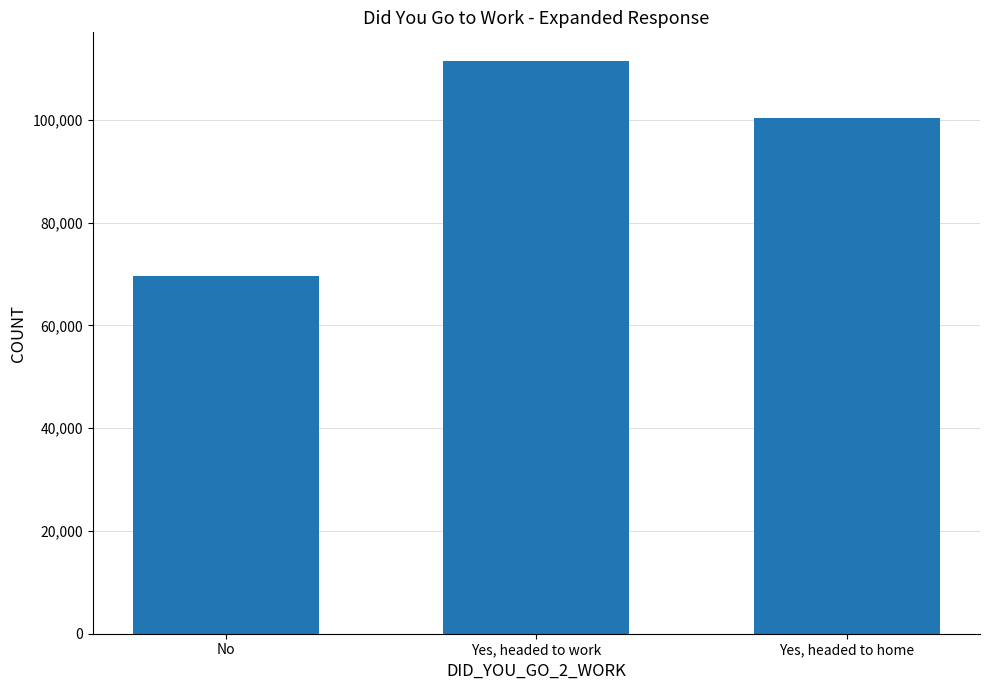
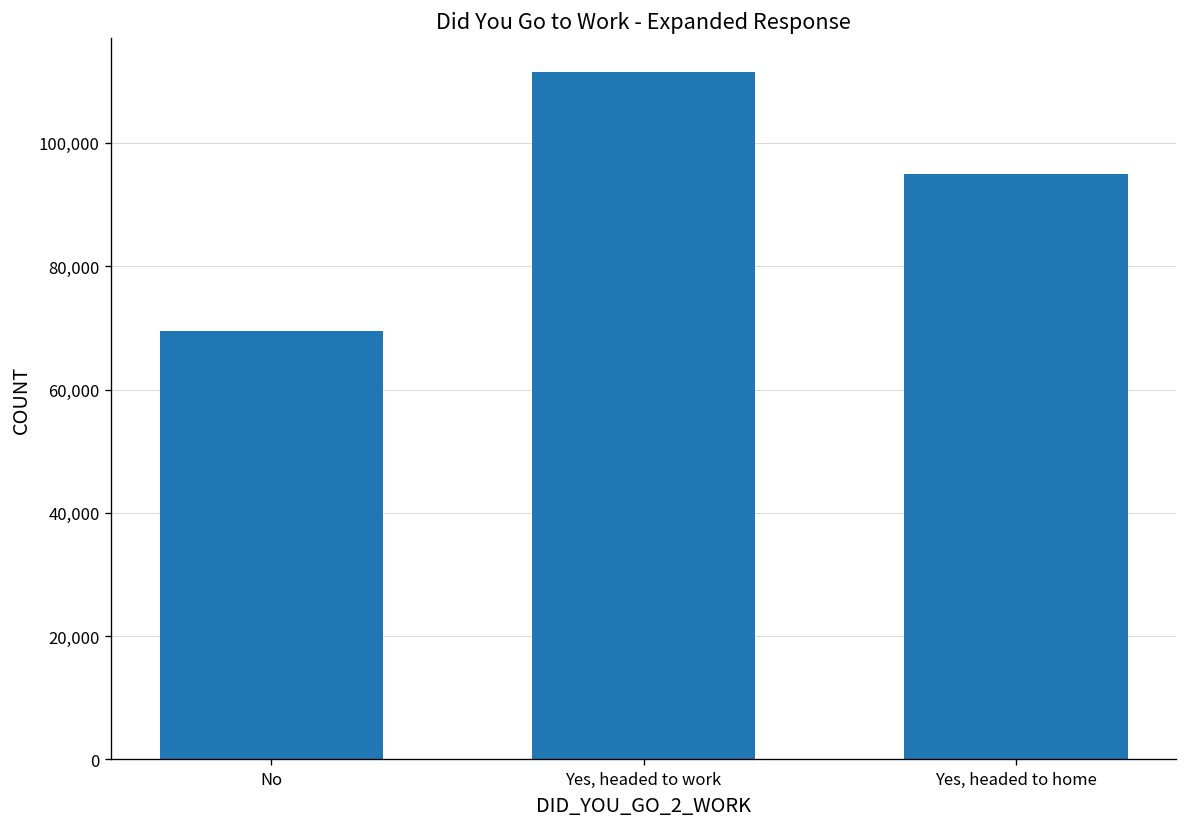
  {
    "No": "70,000",
    "Yes, headed to work": "111,000",
-   "Yes, headed to home": "100,000"
+   "Yes, headed to home": "95,000"
  }
